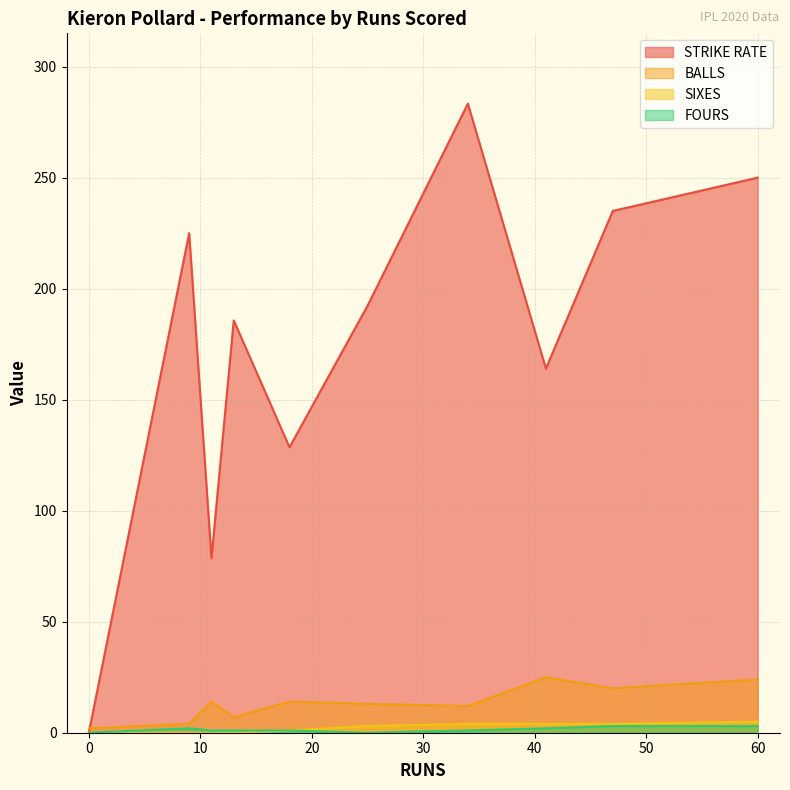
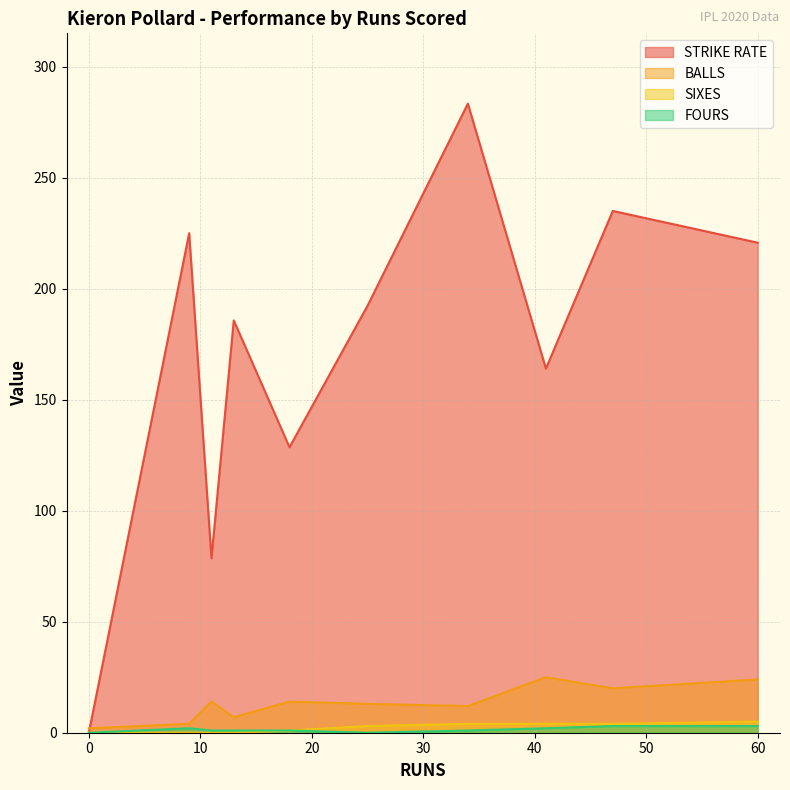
  {
    "STRIKE RATE": {
-     "60": 250
+     "60": 221
    },
    "FOURS": {
      "60": 3
    }
  }
